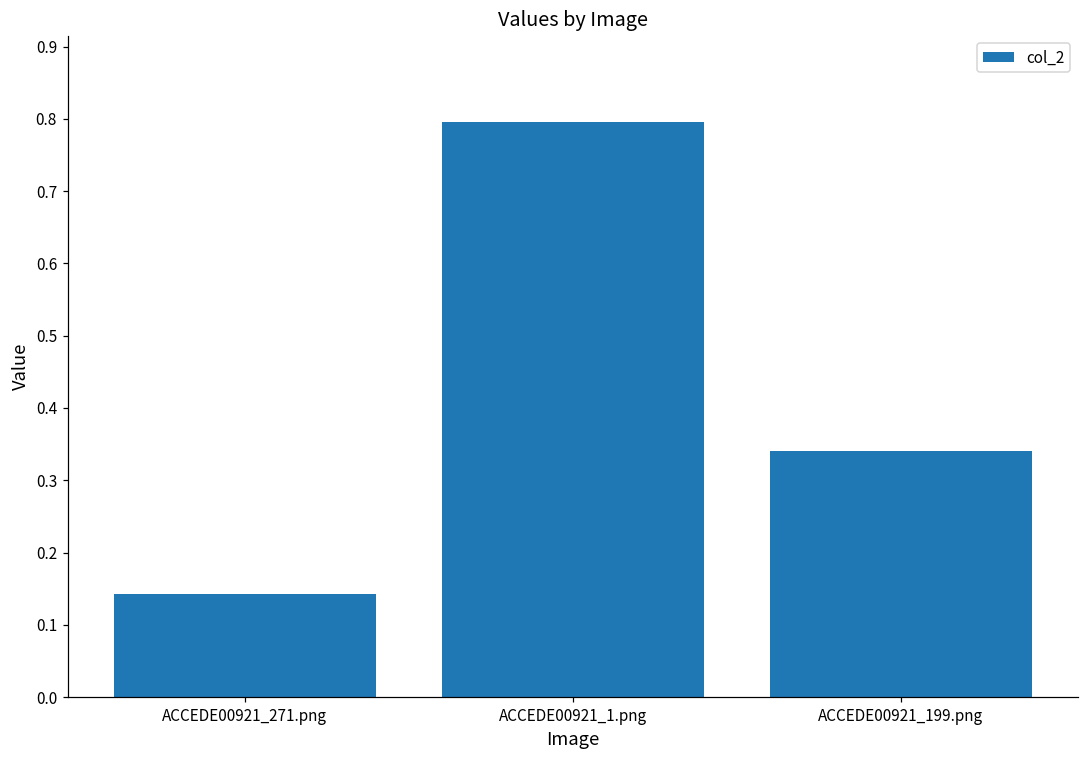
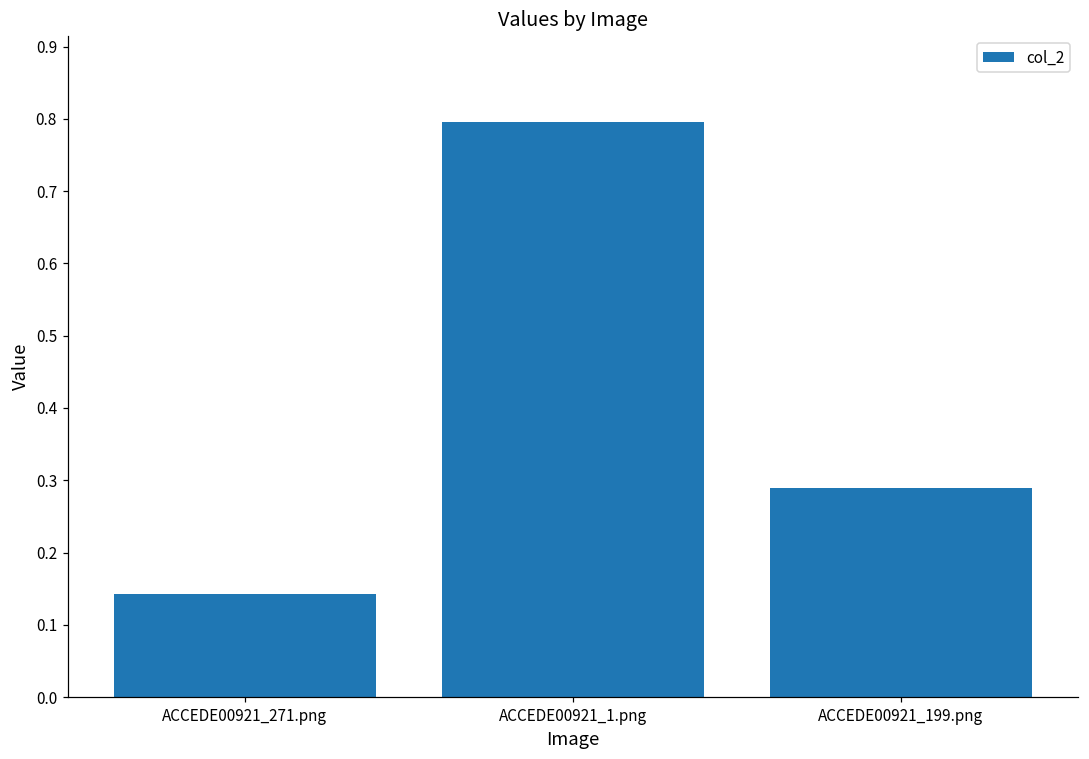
  {
    "ACCEDE00921_271.png": 0.14,
    "ACCEDE00921_1.png": 0.80,
-   "ACCEDE00921_199.png": 0.34
+   "ACCEDE00921_199.png": 0.29
  }
